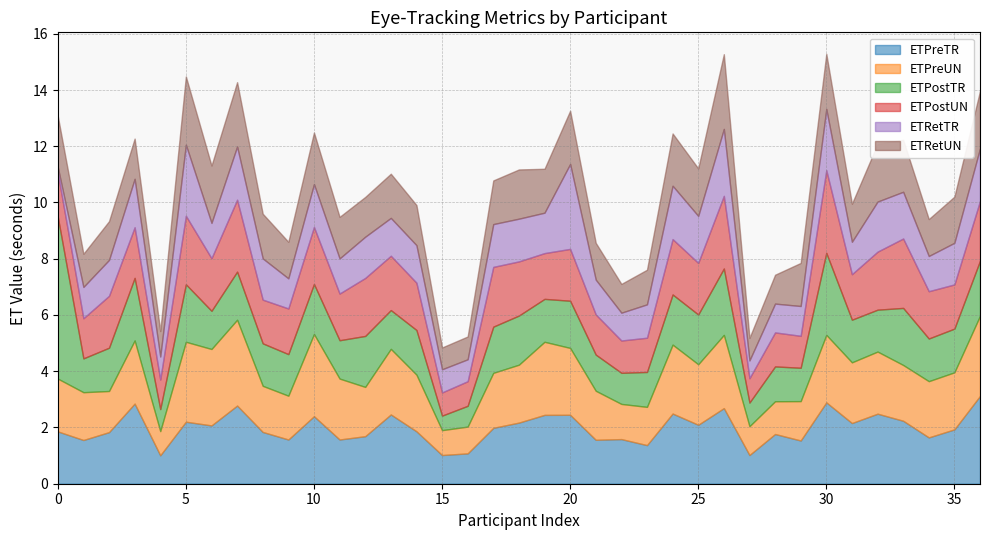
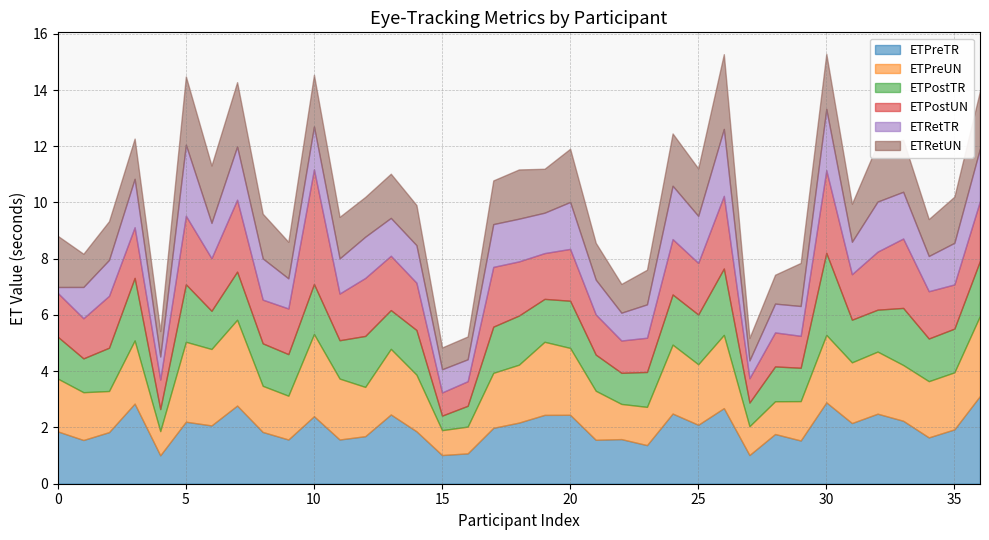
  {
    "ETPreTR": {
      "0": 1.9,
      "5": 2.2,
      "10": 2.4,
      "15": 1.0,
      "20": 2.5,
      "25": 2.1,
      "30": 2.9,
      "35": 1.9
    },
    "ETPreUN": {
      "0": 1.9,
      "5": 2.8,
      "10": 2.9,
      "15": 0.9,
      "20": 2.4,
      "25": 2.2,
      "30": 2.4,
      "35": 2.0
    },
    "ETPostTR": {
-     "0": 5.8,
+     "0": 1.5,
      "5": 2.0,
      "10": 1.8,
      "15": 0.5,
      "20": 1.7,
      "25": 1.8,
      "30": 2.9,
      "35": 1.6
    },
    "ETPostUN": {
      "0": 1.6,
      "5": 2.4,
-     "10": 2.0,
+     "10": 4.1,
      "15": 0.8,
      "20": 1.8,
      "25": 1.8,
      "30": 2.9,
      "35": 1.6
    },
    "ETRetTR": {
      "0": 0.2,
      "5": 2.5,
      "10": 1.5,
      "15": 0.8,
-     "20": 3.0,
+     "20": 1.7,
      "25": 1.7,
      "30": 2.2,
      "35": 1.5
    },
    "ETRetUN": {
      "0": 1.8,
      "5": 2.4,
      "10": 1.8,
      "15": 0.8,
      "20": 1.9,
      "25": 1.7,
      "30": 2.0,
      "35": 1.6
    }
  }
